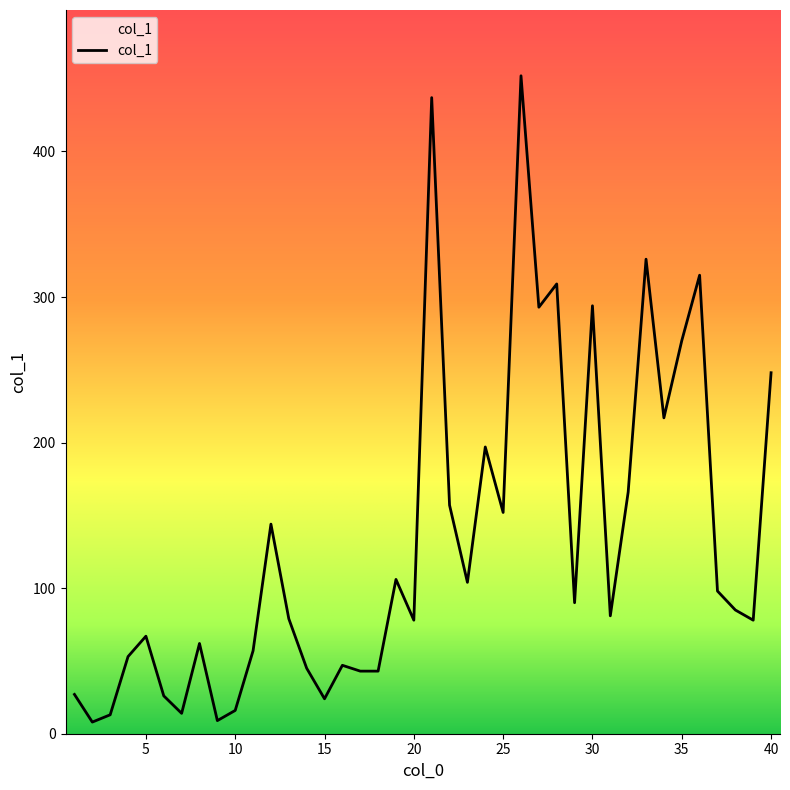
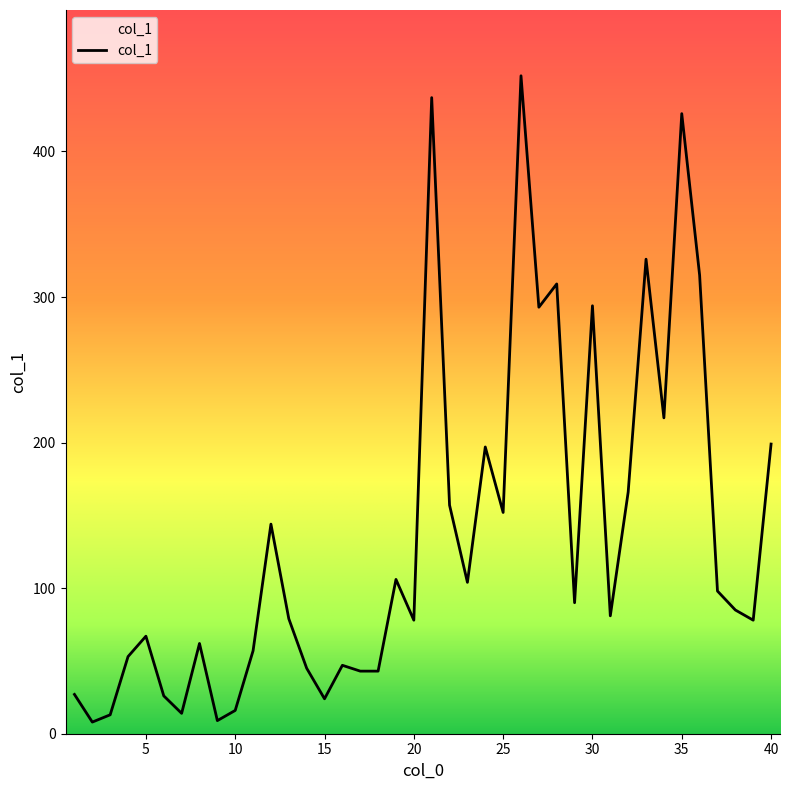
  {
    "5": 67,
    "10": 16,
    "15": 24,
    "20": 78,
    "25": 152,
    "30": 294,
-   "35": 270,
-   "40": 248
+   "35": 426,
+   "40": 199
  }
